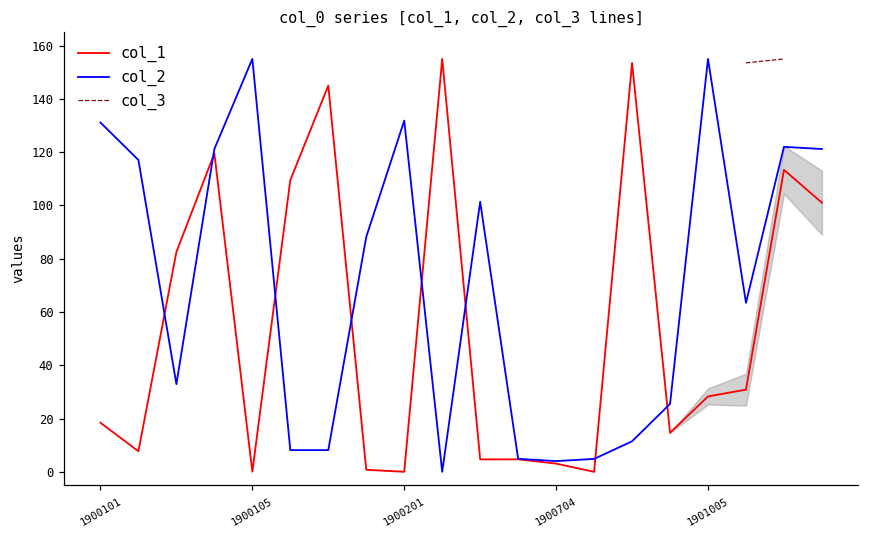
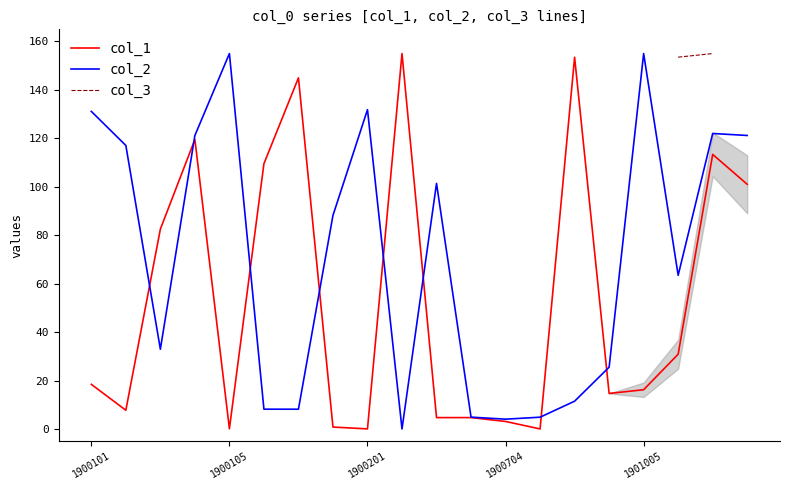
  {
    "col_1": {
      "1900101": 18,
      "1900105": 0,
      "1900201": 0,
-     "1901005": 28
+     "1901005": 16
    },
    "col_2": {
      "1900101": 131,
      "1900105": 155,
      "1900201": 132,
      "1901005": 155
    },
    "col_3": {
      "1900704": 154
    }
  }
